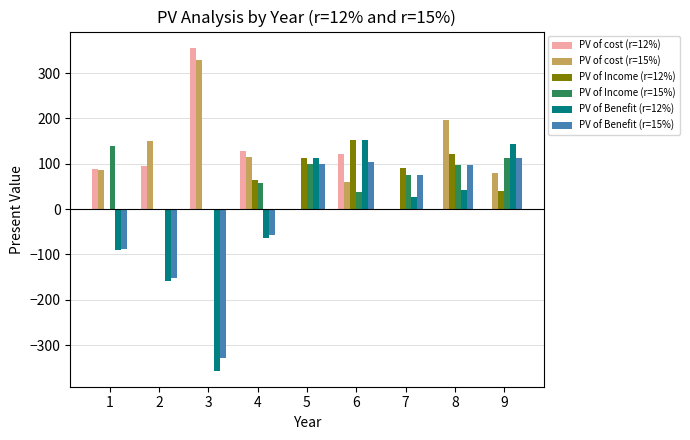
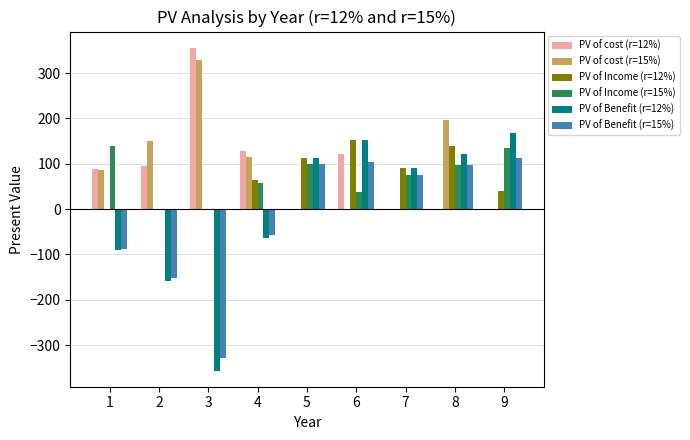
  {
    "PV of cost (r=12%)": {
      "1": 90,
      "2": 90,
      "3": 360,
      "4": 130,
      "5": 0,
      "6": 120,
      "7": 0,
      "8": 0,
      "9": 0
    },
    "PV of cost (r=15%)": {
      "1": 90,
      "2": 150,
      "3": 330,
      "4": 110,
      "5": 0,
-     "6": 60,
+     "6": 0,
      "7": 0,
      "8": 200,
-     "9": 80
+     "9": 0
    },
    "PV of Income (r=12%)": {
      "1": 0,
      "2": 0,
      "3": 0,
      "4": 60,
      "5": 110,
      "6": 150,
      "7": 90,
-     "8": 120,
+     "8": 140,
      "9": 40
    },
    "PV of Income (r=15%)": {
      "1": 140,
      "2": 0,
      "3": 0,
      "4": 60,
      "5": 100,
      "6": 40,
      "7": 80,
      "8": 100,
-     "9": 110
+     "9": 130
    },
    "PV of Benefit (r=12%)": {
      "1": -90,
      "2": -160,
      "3": -360,
      "4": -60,
      "5": 110,
      "6": 150,
-     "7": 30,
-     "8": 40,
-     "9": 140
+     "7": 90,
+     "8": 120,
+     "9": 170
    },
    "PV of Benefit (r=15%)": {
      "1": -90,
      "2": -150,
      "3": -330,
      "4": -60,
      "5": 100,
      "6": 100,
      "7": 80,
      "8": 100,
      "9": 110
    }
  }
